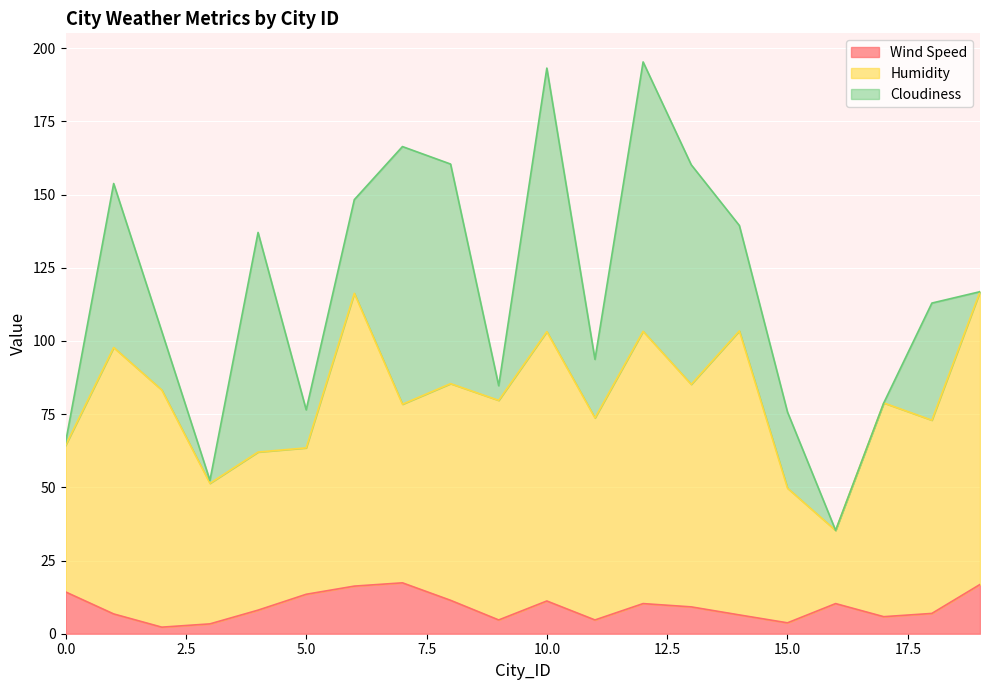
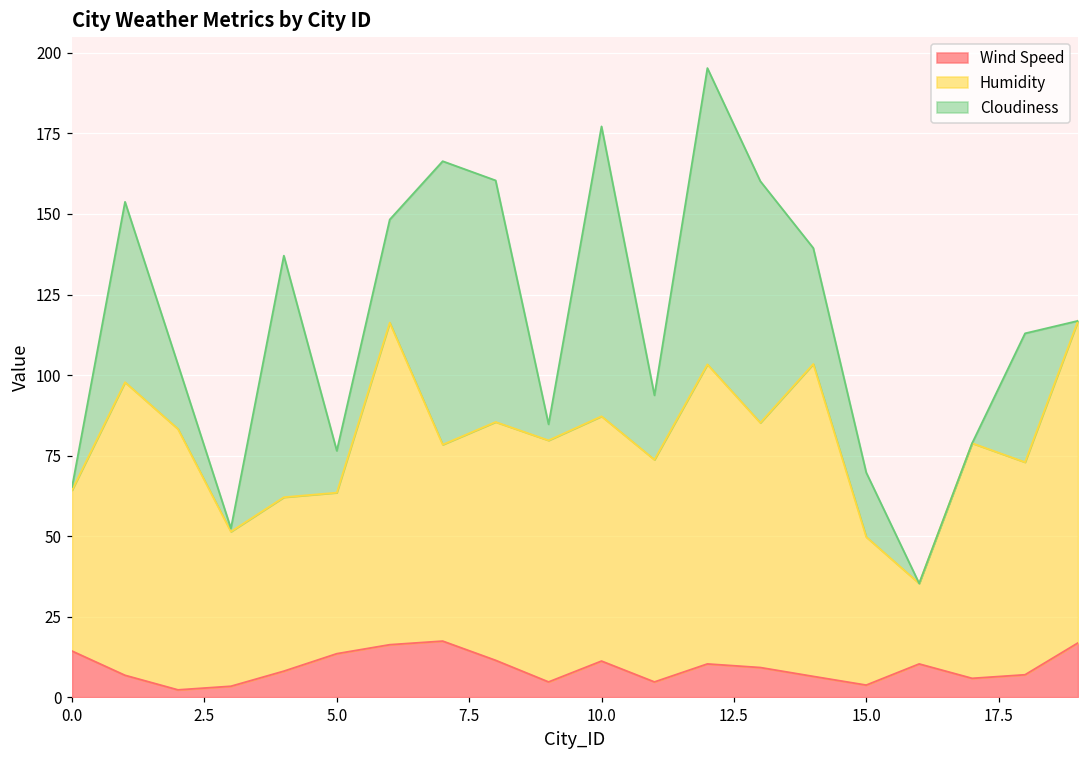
  {
    "Wind Speed": {
      "0.0": 14,
      "5.0": 13,
      "10.0": 11,
      "15.0": 4
    },
    "Humidity": {
      "0.0": 50,
      "5.0": 50,
-     "10.0": 92,
+     "10.0": 76,
      "15.0": 46
    },
    "Cloudiness": {
      "0.0": 1,
      "5.0": 13,
      "10.0": 90,
-     "15.0": 26
+     "15.0": 20
    }
  }
